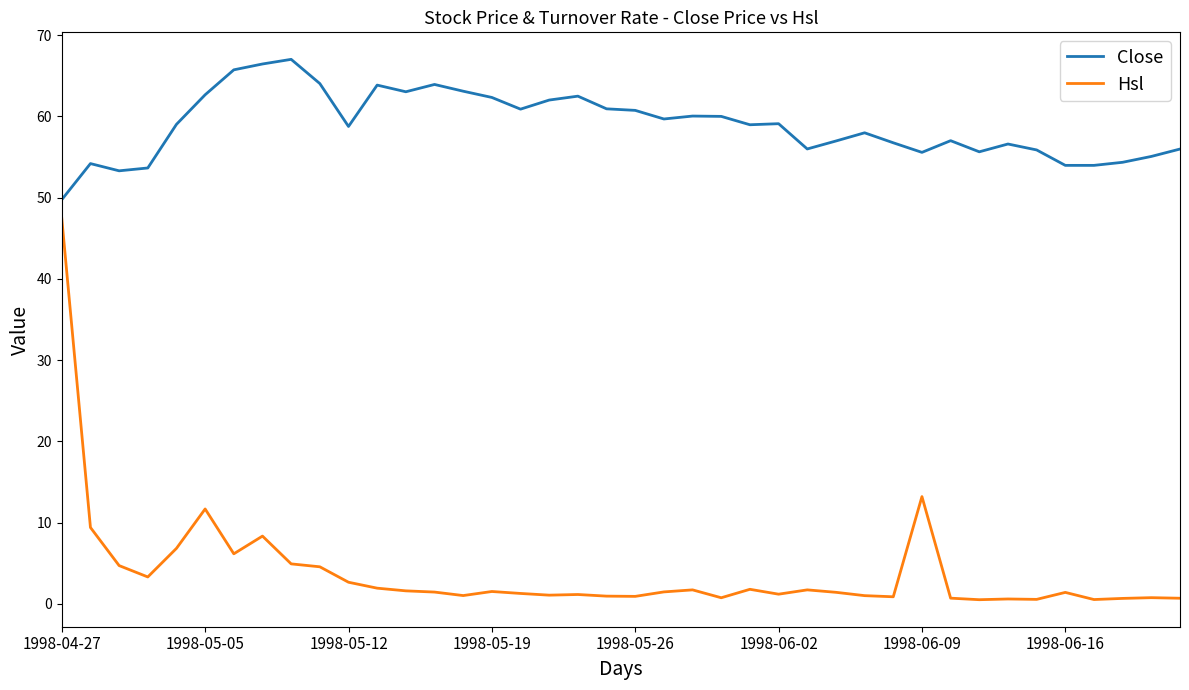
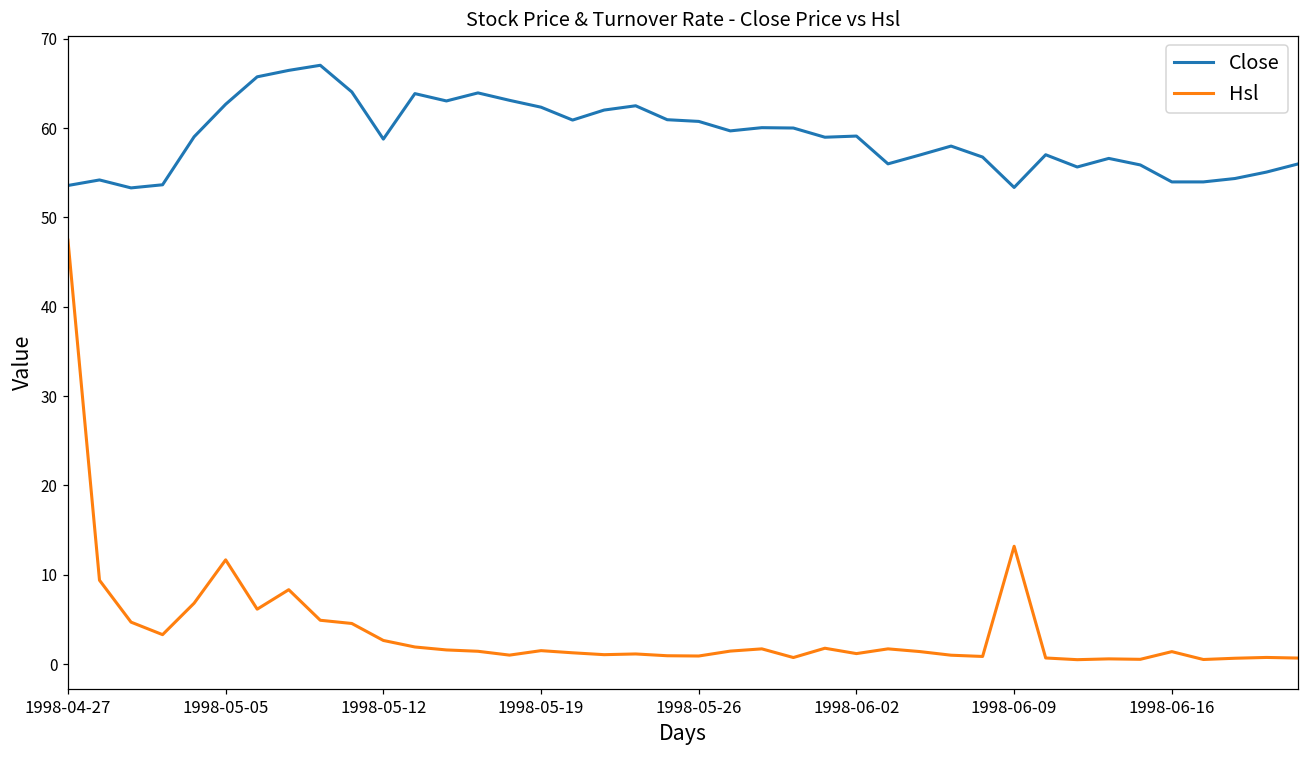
  {
    "Close": {
-     "1998-04-27": 50,
+     "1998-04-27": 54,
      "1998-05-05": 63,
      "1998-05-12": 59,
      "1998-05-19": 62,
      "1998-05-26": 61,
      "1998-06-02": 59,
-     "1998-06-09": 56,
+     "1998-06-09": 53,
      "1998-06-16": 54
    },
    "Hsl": {
      "1998-04-27": 47,
      "1998-05-05": 12,
      "1998-05-12": 3,
      "1998-05-19": 2,
      "1998-05-26": 1,
      "1998-06-02": 1,
      "1998-06-09": 13,
      "1998-06-16": 1
    }
  }
